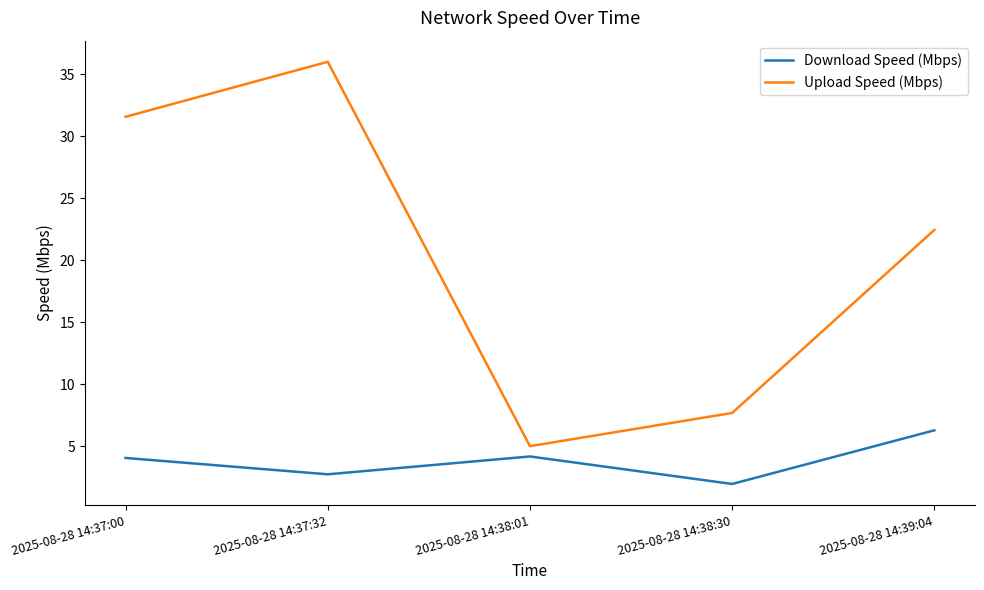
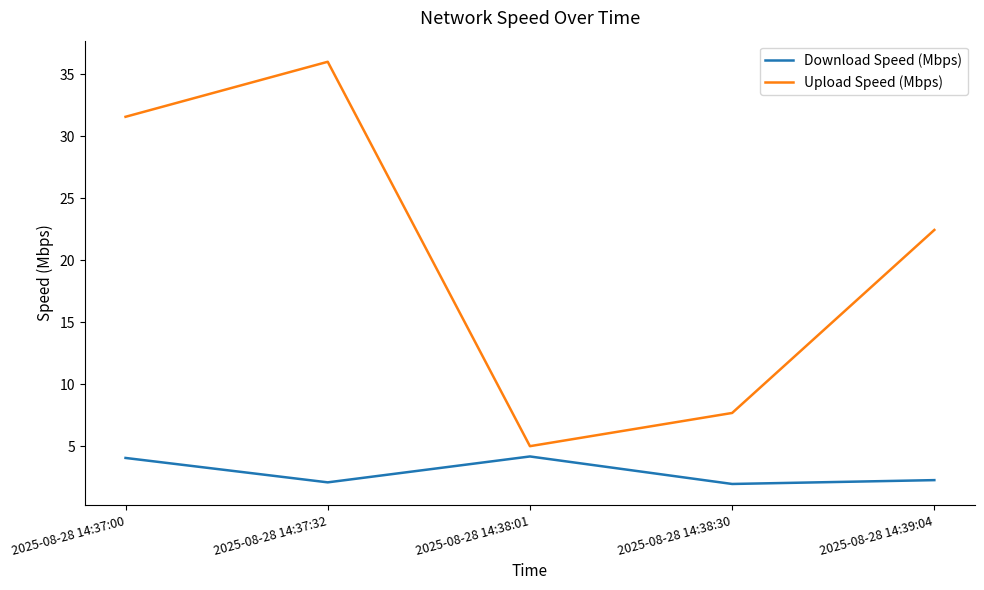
  {
    "Download Speed (Mbps)": {
      "2025-08-28 14:37:00": 4.1,
-     "2025-08-28 14:37:32": 2.7,
+     "2025-08-28 14:37:32": 2.1,
      "2025-08-28 14:38:01": 4.2,
      "2025-08-28 14:38:30": 2.0,
-     "2025-08-28 14:39:04": 6.3
+     "2025-08-28 14:39:04": 2.3
    },
    "Upload Speed (Mbps)": {
      "2025-08-28 14:37:00": 31.6,
      "2025-08-28 14:37:32": 36.0,
      "2025-08-28 14:38:01": 5.0,
      "2025-08-28 14:38:30": 7.7,
      "2025-08-28 14:39:04": 22.5
    }
  }
